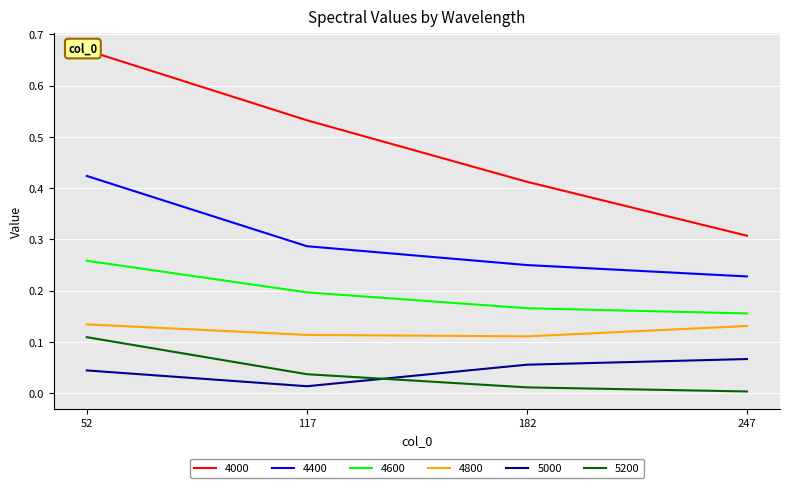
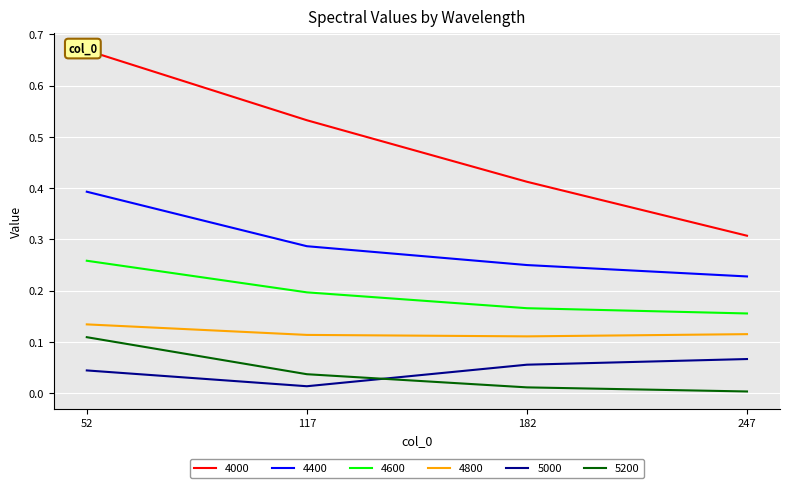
  {
    "4000": {
      "117": 0.53,
      "182": 0.41,
      "247": 0.31
    },
    "4400": {
-     "52": 0.42,
+     "52": 0.39,
      "117": 0.29,
      "182": 0.25,
      "247": 0.23
    },
    "4600": {
      "52": 0.26,
      "117": 0.20,
      "182": 0.17,
      "247": 0.16
    },
    "4800": {
      "52": 0.13,
      "117": 0.11,
      "182": 0.11,
-     "247": 0.13
+     "247": 0.11
    },
    "5000": {
      "52": 0.04,
      "117": 0.01,
      "182": 0.06,
      "247": 0.07
    },
    "5200": {
      "52": 0.11,
      "117": 0.04,
      "182": 0.01,
      "247": 0.00
    }
  }
